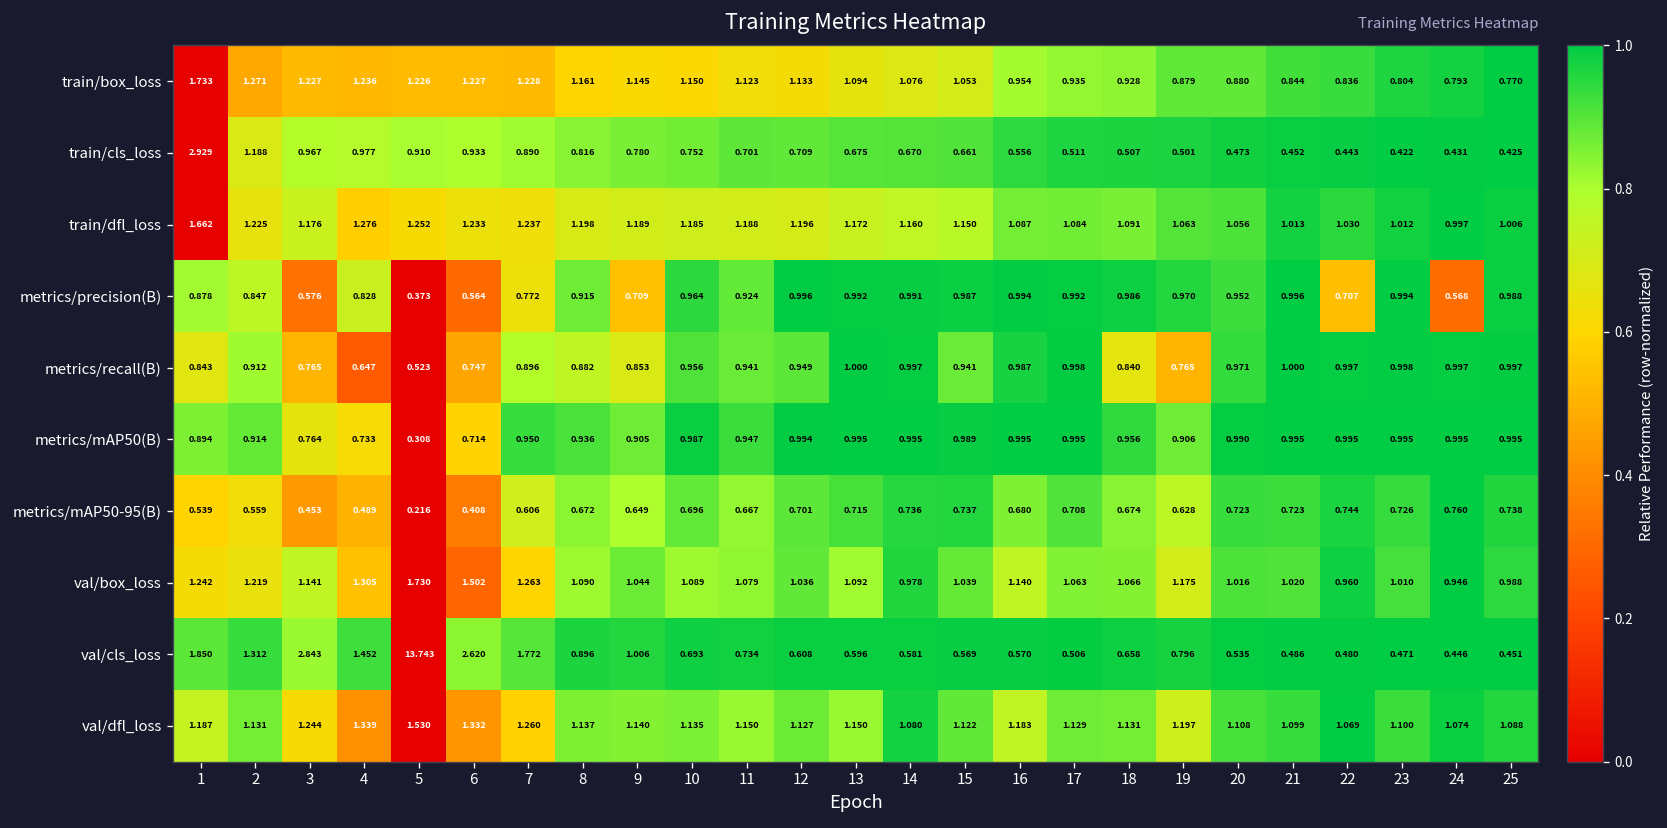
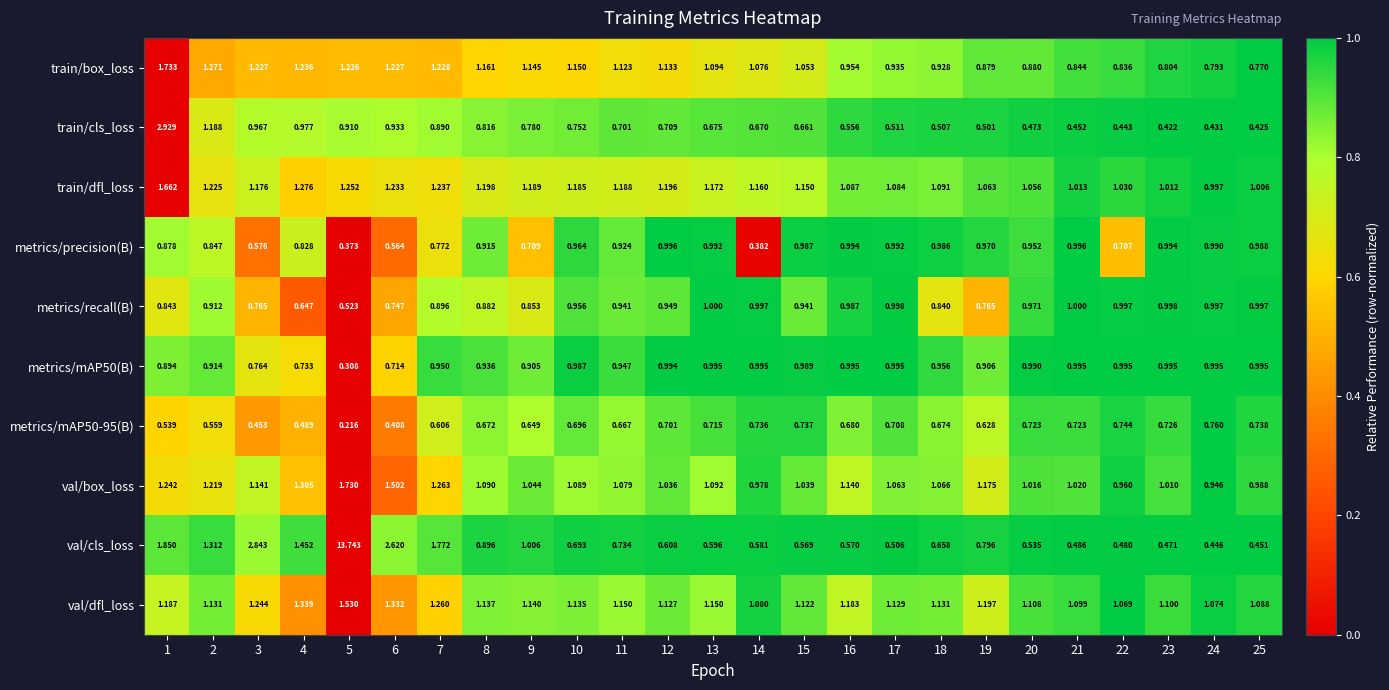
  {
    "metrics/precision(B)": {
      "1": 0.878,
      "2": 0.847,
      "3": 0.576,
      "4": 0.828,
      "5": 0.373,
      "6": 0.564,
      "7": 0.772,
      "8": 0.915,
      "9": 0.709,
      "10": 0.964,
      "11": 0.924,
      "12": 0.996,
      "13": 0.992,
-     "14": 0.991,
+     "14": 0.382,
      "15": 0.987,
      "16": 0.994,
      "17": 0.992,
      "18": 0.986,
      "19": 0.970,
      "20": 0.952,
      "21": 0.996,
      "22": 0.707,
      "23": 0.994,
-     "24": 0.568,
+     "24": 0.990,
      "25": 0.988
    }
  }
